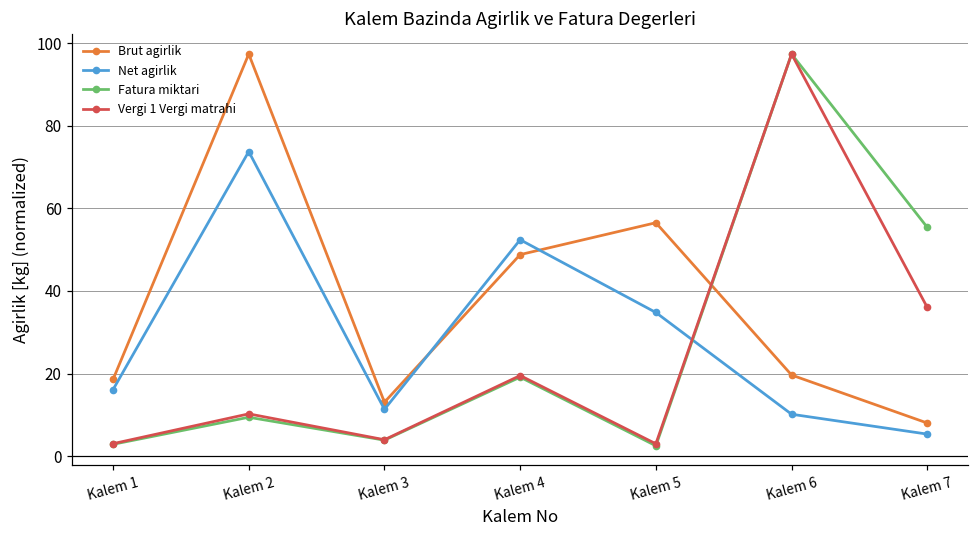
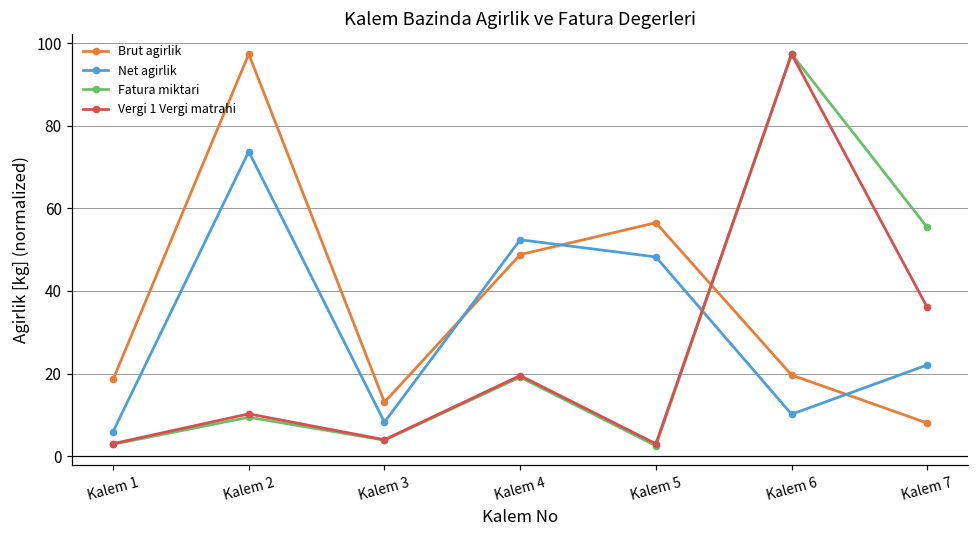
  {
    "Net agirlik": {
-     "Kalem 1": 16,
+     "Kalem 1": 6,
      "Kalem 2": 74,
-     "Kalem 3": 11,
+     "Kalem 3": 8,
      "Kalem 4": 52,
-     "Kalem 5": 35,
+     "Kalem 5": 48,
      "Kalem 6": 10,
-     "Kalem 7": 5
+     "Kalem 7": 22
    },
    "Fatura miktari": {
      "Kalem 2": 9,
      "Kalem 7": 55
    }
  }
